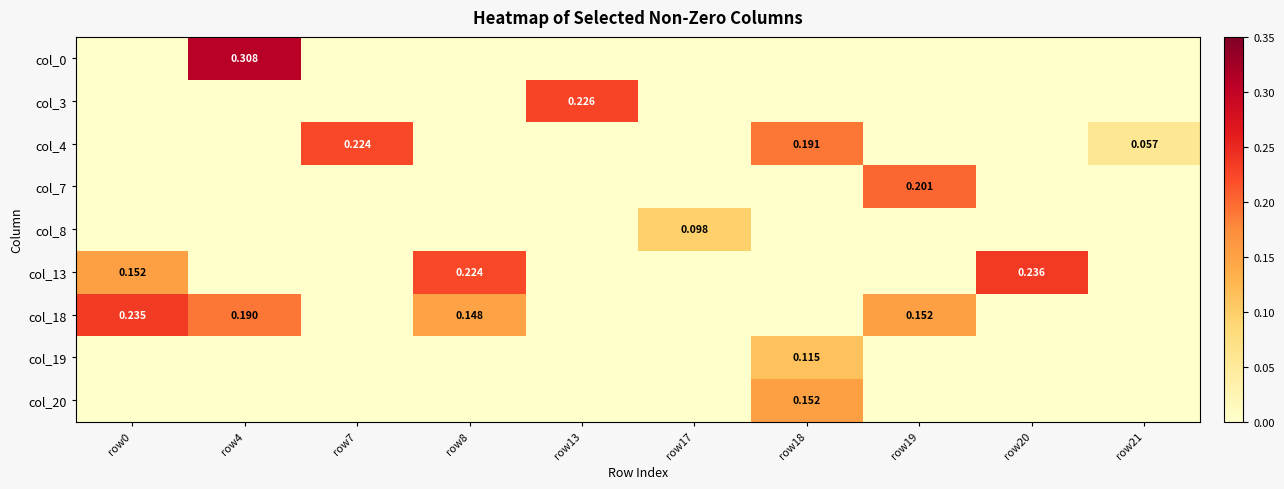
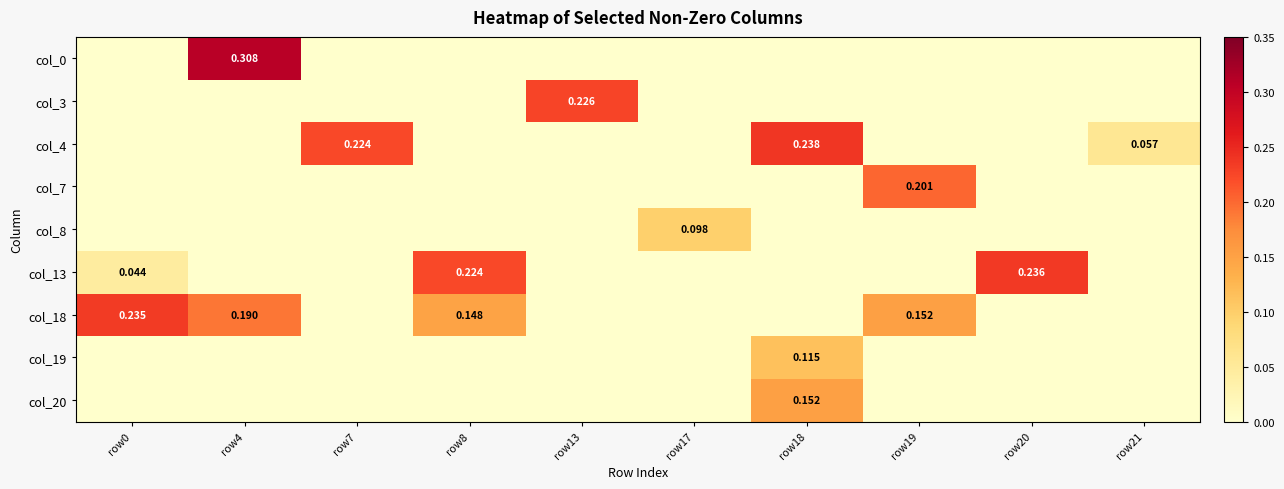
  {
    "col_0": {
      "row4": 0.308
    },
    "col_3": {
      "row13": 0.226
    },
    "col_4": {
      "row7": 0.224,
-     "row18": 0.191,
+     "row18": 0.238,
      "row21": 0.057
    },
    "col_7": {
      "row19": 0.201
    },
    "col_8": {
      "row17": 0.098
    },
    "col_13": {
-     "row0": 0.152,
+     "row0": 0.044,
      "row8": 0.224,
      "row20": 0.236
    },
    "col_18": {
      "row0": 0.235,
      "row4": 0.190,
      "row8": 0.148,
      "row19": 0.152
    },
    "col_19": {
      "row18": 0.115
    },
    "col_20": {
      "row18": 0.152
    }
  }
